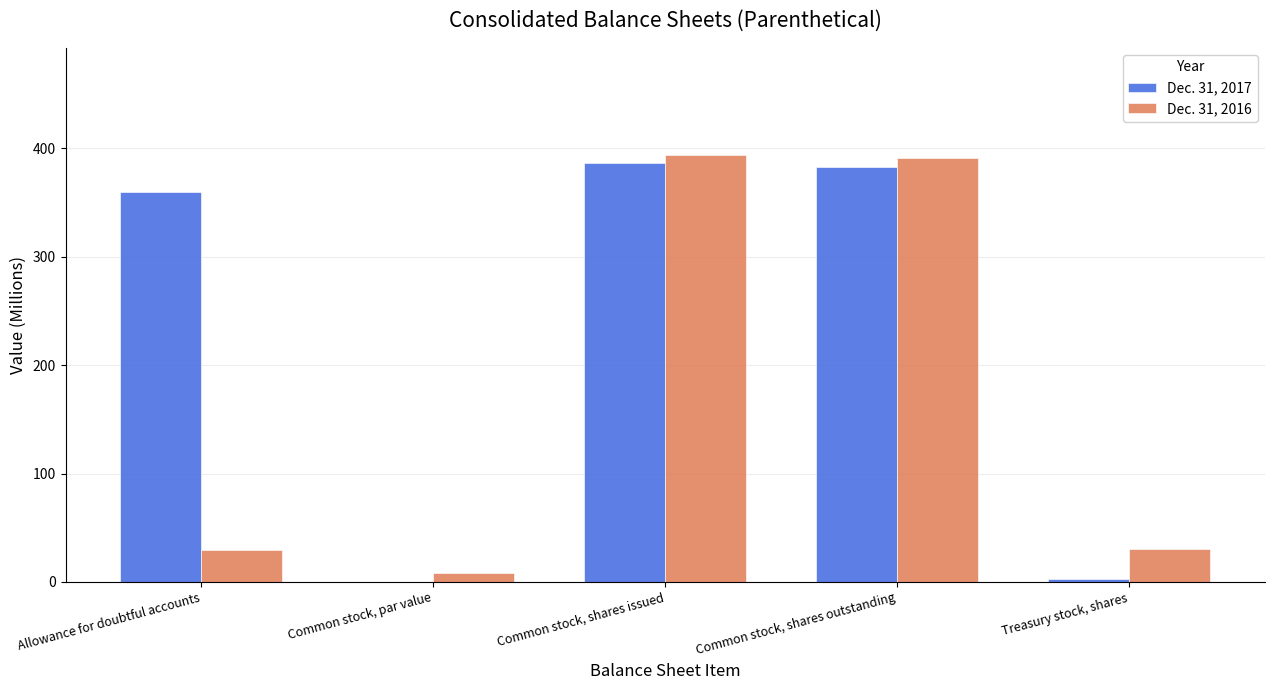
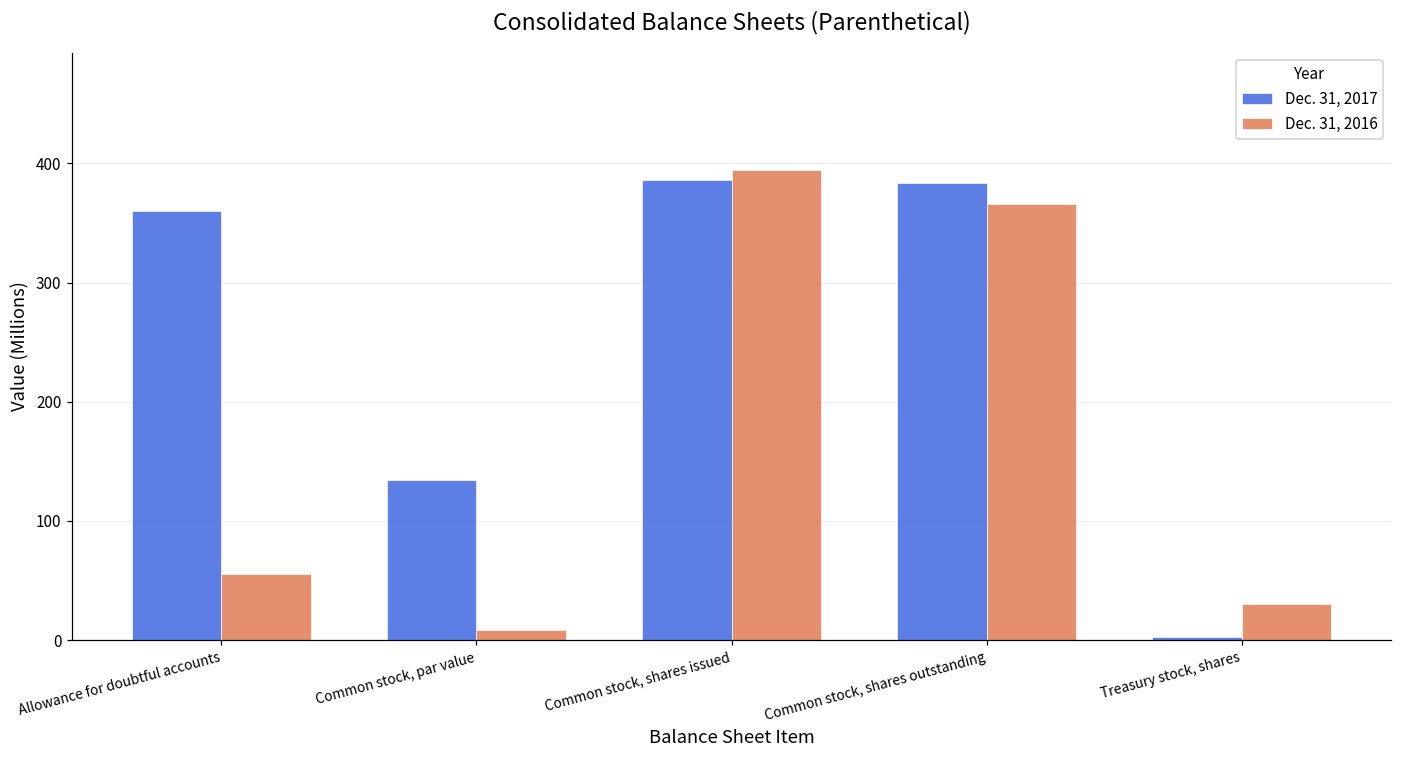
  {
    "Dec. 31, 2017": {
      "Allowance for doubtful accounts": 360,
-     "Common stock, par value": 0,
+     "Common stock, par value": 134,
      "Common stock, shares issued": 386,
      "Common stock, shares outstanding": 383,
      "Treasury stock, shares": 3
    },
    "Dec. 31, 2016": {
-     "Allowance for doubtful accounts": 29,
+     "Allowance for doubtful accounts": 56,
      "Common stock, par value": 9,
      "Common stock, shares issued": 394,
-     "Common stock, shares outstanding": 392,
+     "Common stock, shares outstanding": 366,
      "Treasury stock, shares": 30
    }
  }
